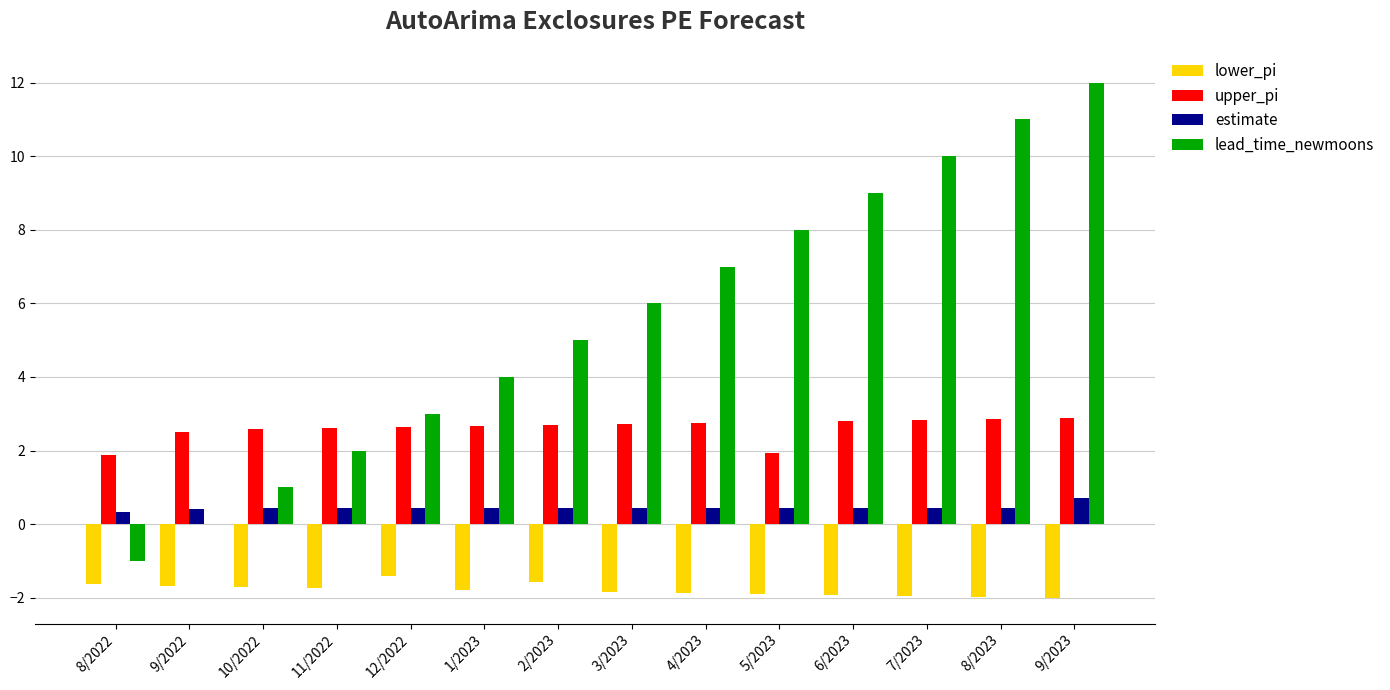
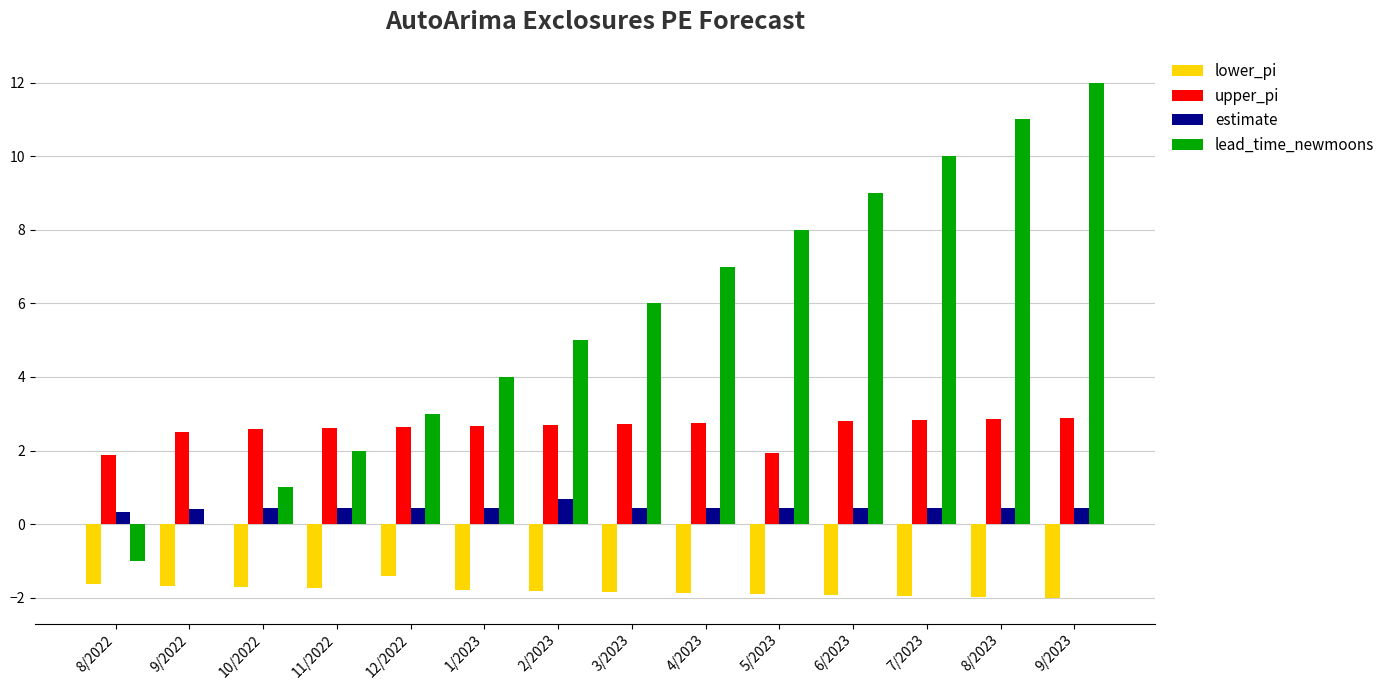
  {
    "lower_pi": {
      "8/2022": -1.6,
      "9/2022": -1.7,
      "10/2022": -1.7,
      "11/2022": -1.7,
      "12/2022": -1.4,
      "1/2023": -1.8,
-     "2/2023": -1.6,
+     "2/2023": -1.8,
      "3/2023": -1.9,
      "4/2023": -1.9,
      "5/2023": -1.9,
      "6/2023": -1.9,
      "7/2023": -2.0,
      "8/2023": -2.0,
      "9/2023": -2.0
    },
    "upper_pi": {
      "8/2022": 1.9,
      "9/2022": 2.5,
      "10/2022": 2.6,
      "11/2022": 2.6,
      "12/2022": 2.6,
      "1/2023": 2.7,
      "2/2023": 2.7,
      "3/2023": 2.7,
      "4/2023": 2.8,
      "5/2023": 1.9,
      "6/2023": 2.8,
      "7/2023": 2.8,
      "8/2023": 2.9,
      "9/2023": 2.9
    },
    "estimate": {
      "8/2022": 0.3,
      "9/2022": 0.4,
      "10/2022": 0.4,
      "11/2022": 0.4,
      "12/2022": 0.4,
      "1/2023": 0.4,
-     "2/2023": 0.4,
+     "2/2023": 0.7,
      "3/2023": 0.4,
      "4/2023": 0.4,
      "5/2023": 0.4,
      "6/2023": 0.4,
      "7/2023": 0.4,
      "8/2023": 0.4,
-     "9/2023": 0.7
+     "9/2023": 0.4
    },
    "lead_time_newmoons": {
      "8/2022": -1.0,
      "9/2022": 0.0,
      "10/2022": 1.0,
      "11/2022": 2.0,
      "12/2022": 3.0,
      "1/2023": 4.0,
      "2/2023": 5.0,
      "3/2023": 6.0,
      "4/2023": 7.0,
      "5/2023": 8.0,
      "6/2023": 9.0,
      "7/2023": 10.0,
      "8/2023": 11.0,
      "9/2023": 12.0
    }
  }
